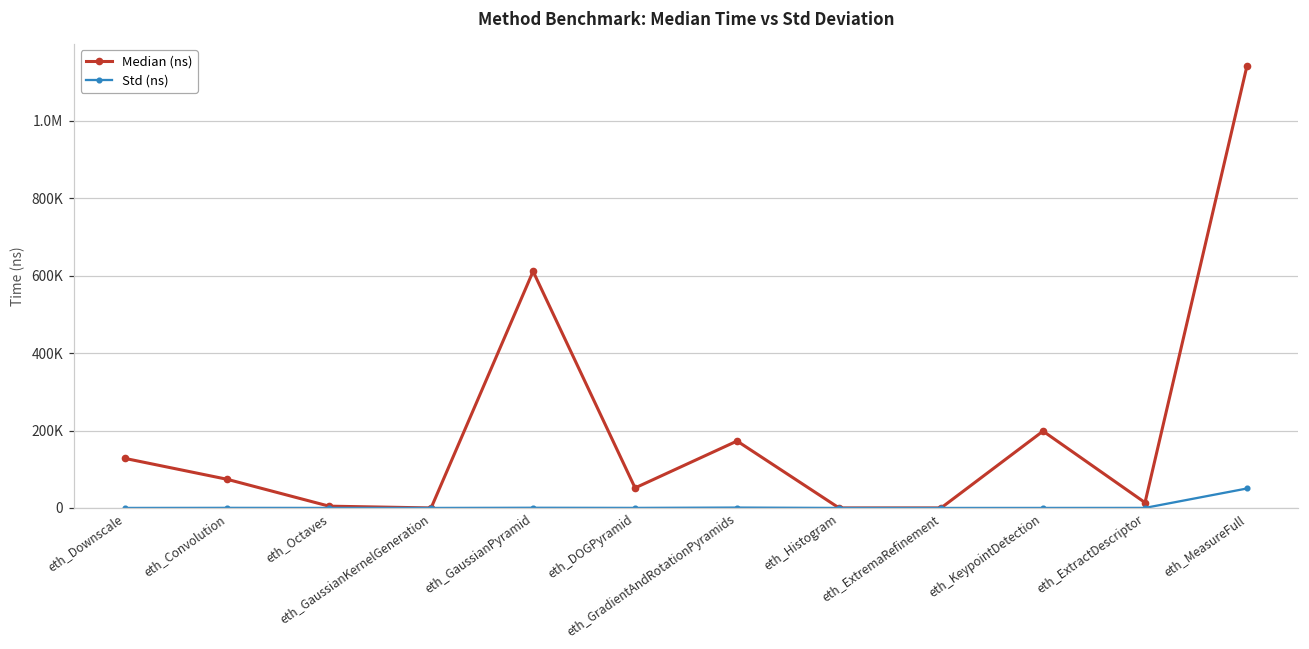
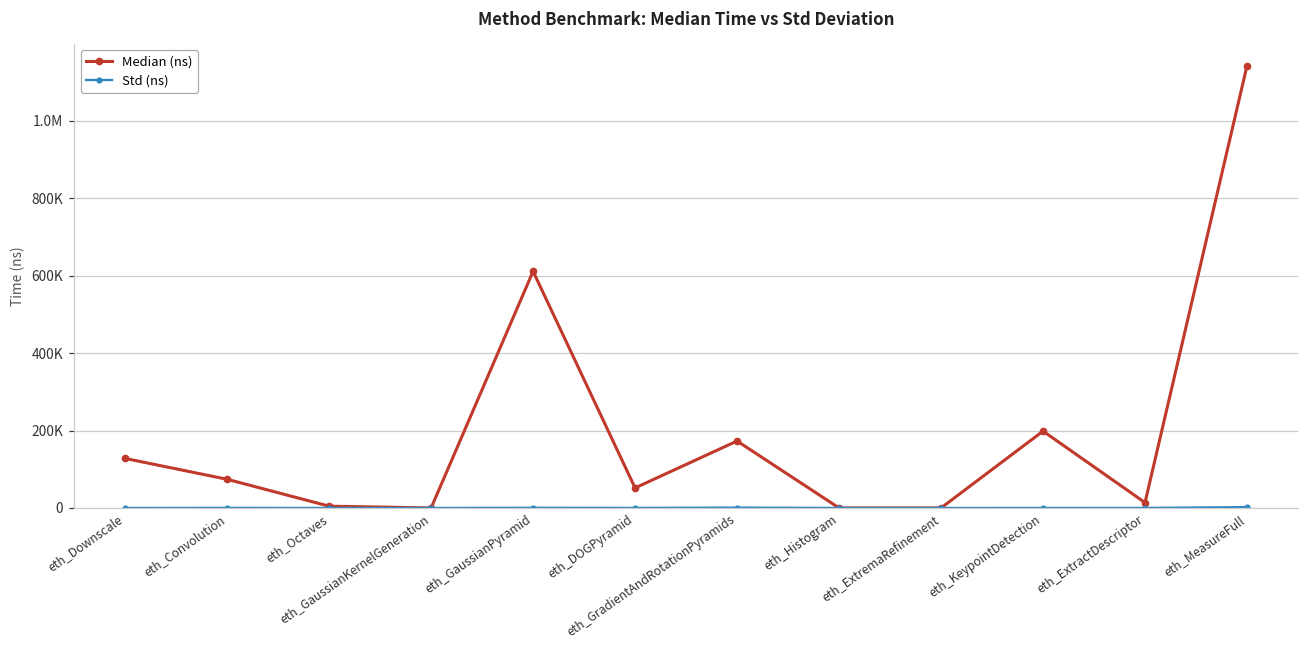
  {
    "Median (ns)": {
      "eth_Downscale": 130000,
      "eth_Convolution": 70000,
      "eth_GaussianPyramid": 610000,
      "eth_DOGPyramid": 50000,
      "eth_GradientAndRotationPyramids": 170000,
      "eth_KeypointDetection": 200000,
      "eth_ExtractDescriptor": 10000,
      "eth_MeasureFull": 1140000
    },
    "Std (ns)": {
      "eth_Downscale": 0,
      "eth_Convolution": 0,
      "eth_GaussianPyramid": 0,
      "eth_DOGPyramid": 0,
      "eth_GradientAndRotationPyramids": 0,
      "eth_KeypointDetection": 0,
      "eth_ExtractDescriptor": 0,
-     "eth_MeasureFull": 50000
+     "eth_MeasureFull": 0
    }
  }
